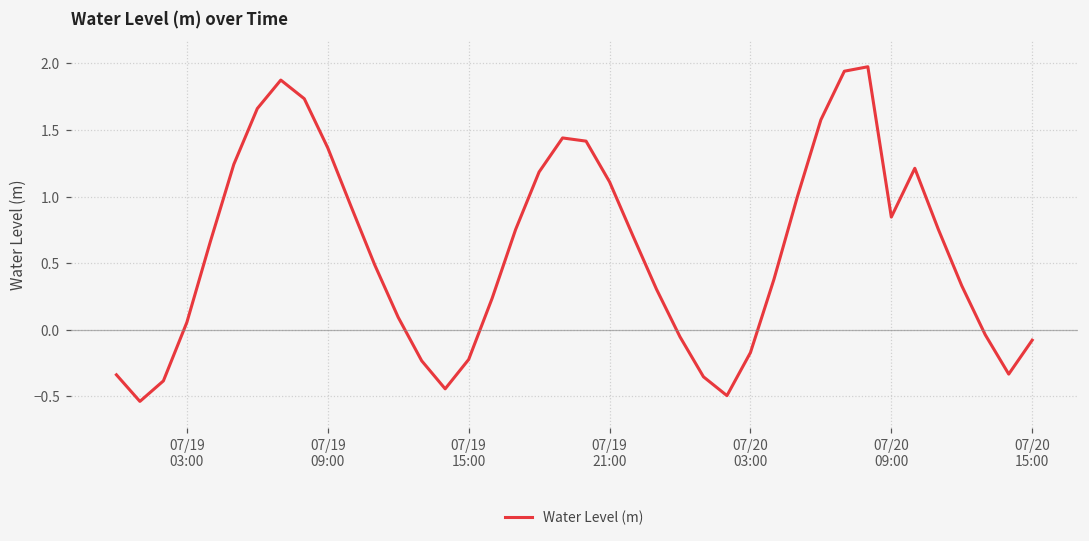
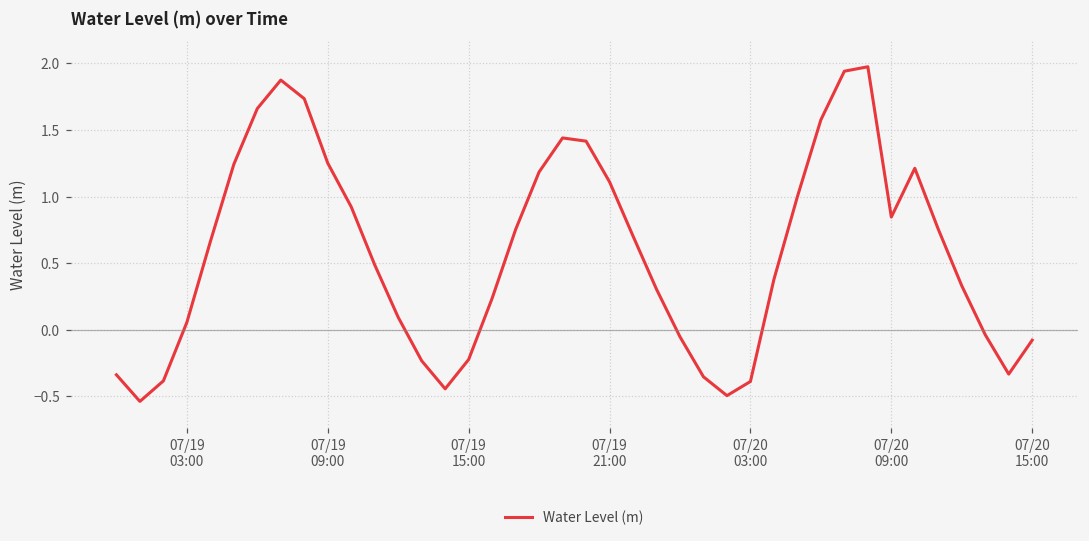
  {
    "07/19 03:00": 0.05,
-   "07/19 09:00": 1.37,
+   "07/19 09:00": 1.25,
    "07/19 15:00": -0.22,
    "07/19 21:00": 1.11,
-   "07/20 03:00": -0.17,
+   "07/20 03:00": -0.39,
    "07/20 09:00": 0.85,
    "07/20 15:00": -0.08
  }
